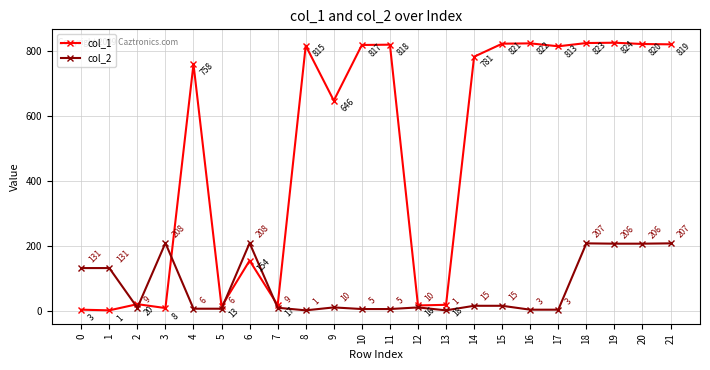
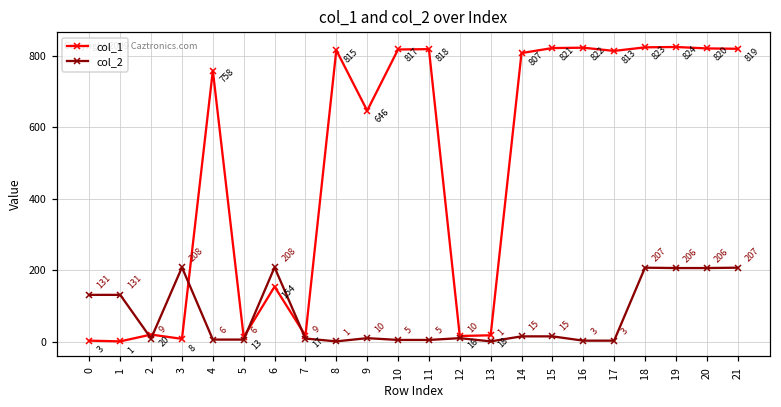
  {
    "col_1": {
      "0": 3,
      "1": 1,
      "2": 20,
      "3": 8,
      "4": 758,
      "6": 154,
      "7": 17,
      "8": 815,
      "9": 646,
      "10": 817,
      "11": 818,
      "13": 18,
-     "14": 781,
+     "14": 807,
      "15": 821,
      "16": 822,
      "17": 813,
      "18": 823,
      "19": 824,
      "20": 820,
      "21": 819
    },
    "col_2": {
      "0": 131,
      "1": 131,
      "2": 9,
      "3": 208,
      "4": 6,
      "6": 208,
      "7": 9,
      "8": 1,
      "9": 10,
      "10": 5,
      "11": 5,
      "14": 15,
      "15": 15,
      "16": 3,
      "17": 3,
      "18": 207,
      "19": 206,
      "20": 206,
      "21": 207
    }
  }
